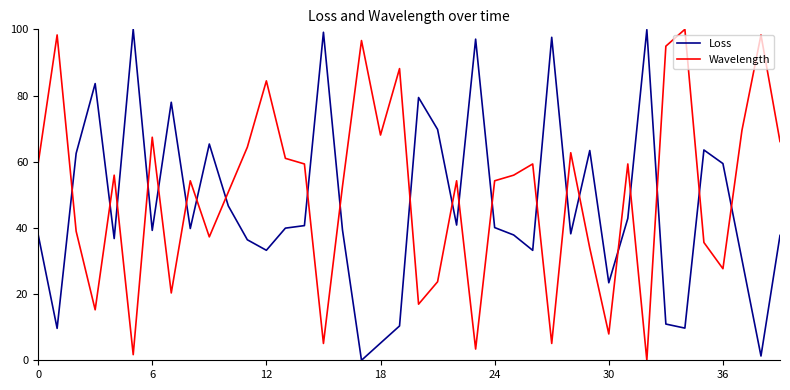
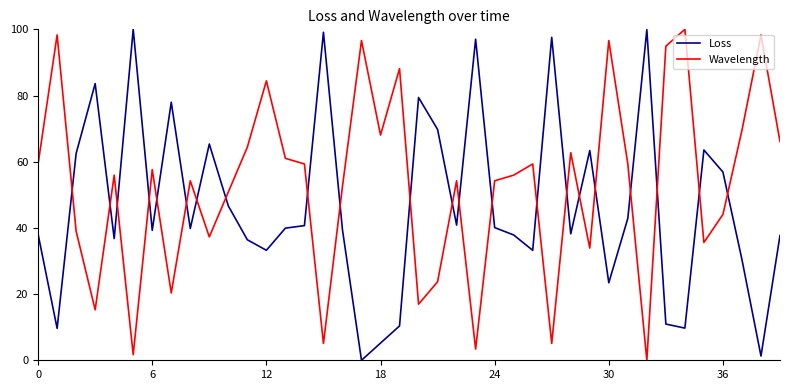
  {
    "Loss": {
      "0": 38,
      "6": 39,
      "12": 33,
      "18": 5,
      "24": 40,
      "30": 23,
-     "36": 59
+     "36": 57
    },
    "Wavelength": {
      "0": 59,
-     "6": 67,
+     "6": 58,
      "12": 84,
      "18": 68,
      "24": 54,
-     "30": 8,
-     "36": 28
+     "30": 97,
+     "36": 44
    }
  }
